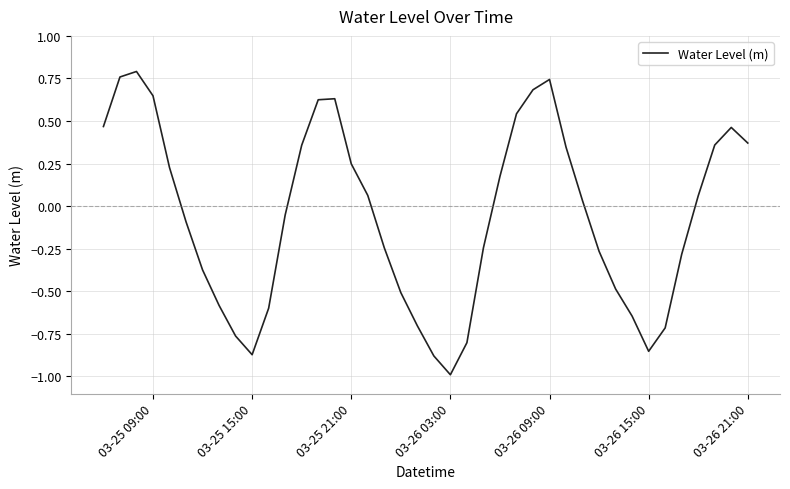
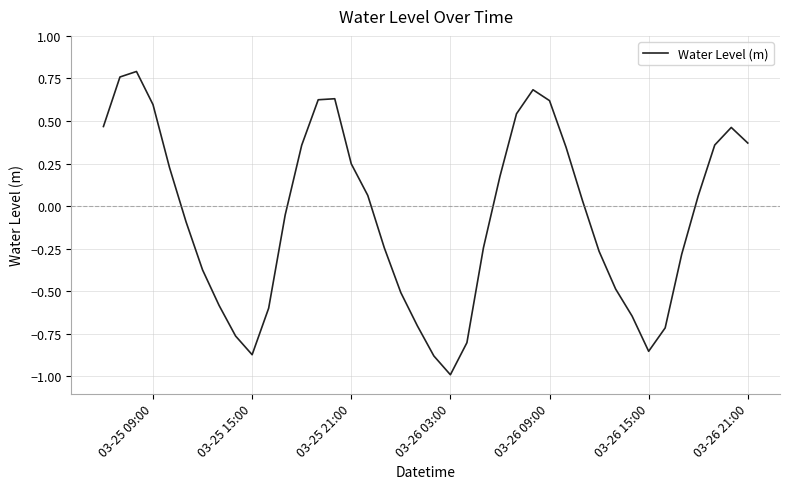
  {
-   "03-25 09:00": 0.65,
+   "03-25 09:00": 0.60,
    "03-25 15:00": -0.87,
    "03-25 21:00": 0.25,
    "03-26 03:00": -0.99,
-   "03-26 09:00": 0.74,
+   "03-26 09:00": 0.62,
    "03-26 15:00": -0.85,
    "03-26 21:00": 0.37
  }
